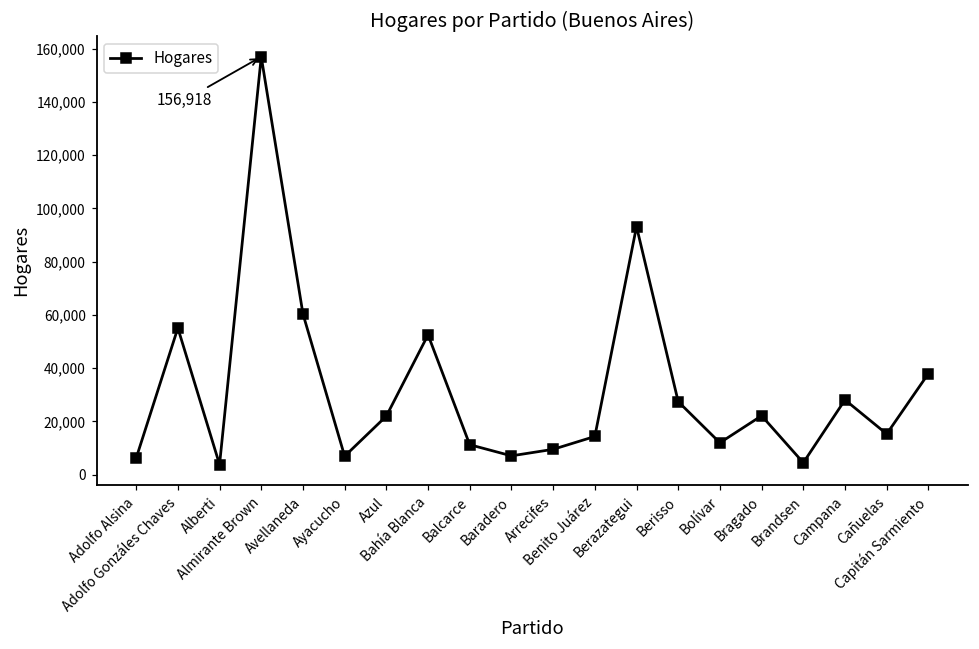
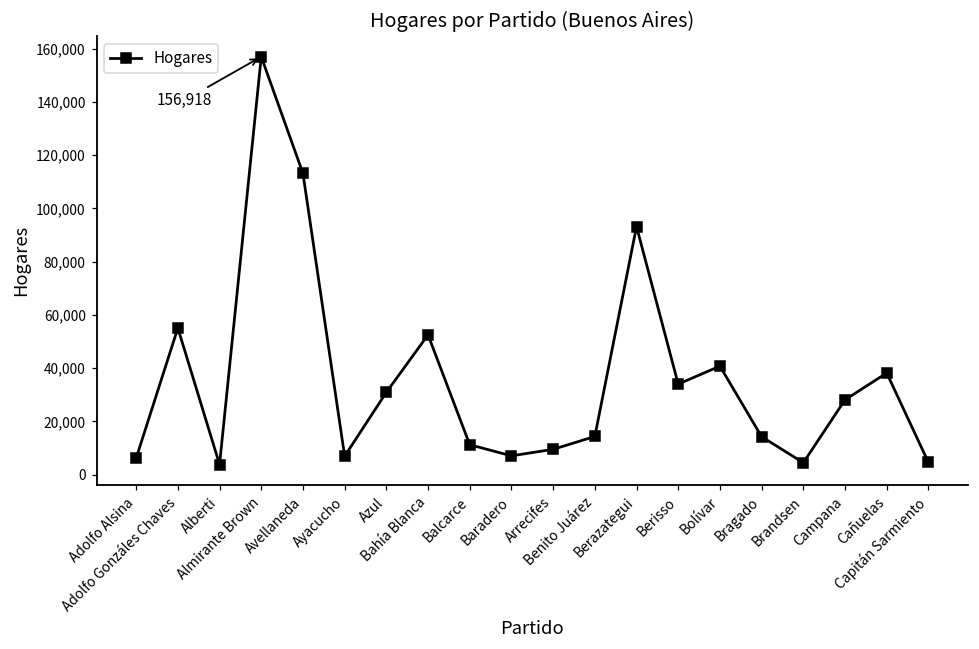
  {
    "Adolfo Alsina": "6,000",
    "Adolfo Gonzáles Chaves": "55,000",
    "Alberti": "4,000",
-   "Avellaneda": "60,000",
+   "Avellaneda": "113,000",
    "Ayacucho": "7,000",
-   "Azul": "22,000",
+   "Azul": "31,000",
    "Bahía Blanca": "53,000",
    "Balcarce": "11,000",
    "Baradero": "7,000",
    "Arrecifes": "10,000",
    "Benito Juárez": "14,000",
    "Berazategui": "93,000",
-   "Berisso": "27,000",
-   "Bolívar": "12,000",
-   "Bragado": "22,000",
+   "Berisso": "34,000",
+   "Bolívar": "41,000",
+   "Bragado": "14,000",
    "Brandsen": "5,000",
    "Campana": "28,000",
-   "Cañuelas": "15,000",
-   "Capitán Sarmiento": "38,000"
+   "Cañuelas": "38,000",
+   "Capitán Sarmiento": "5,000"
  }
